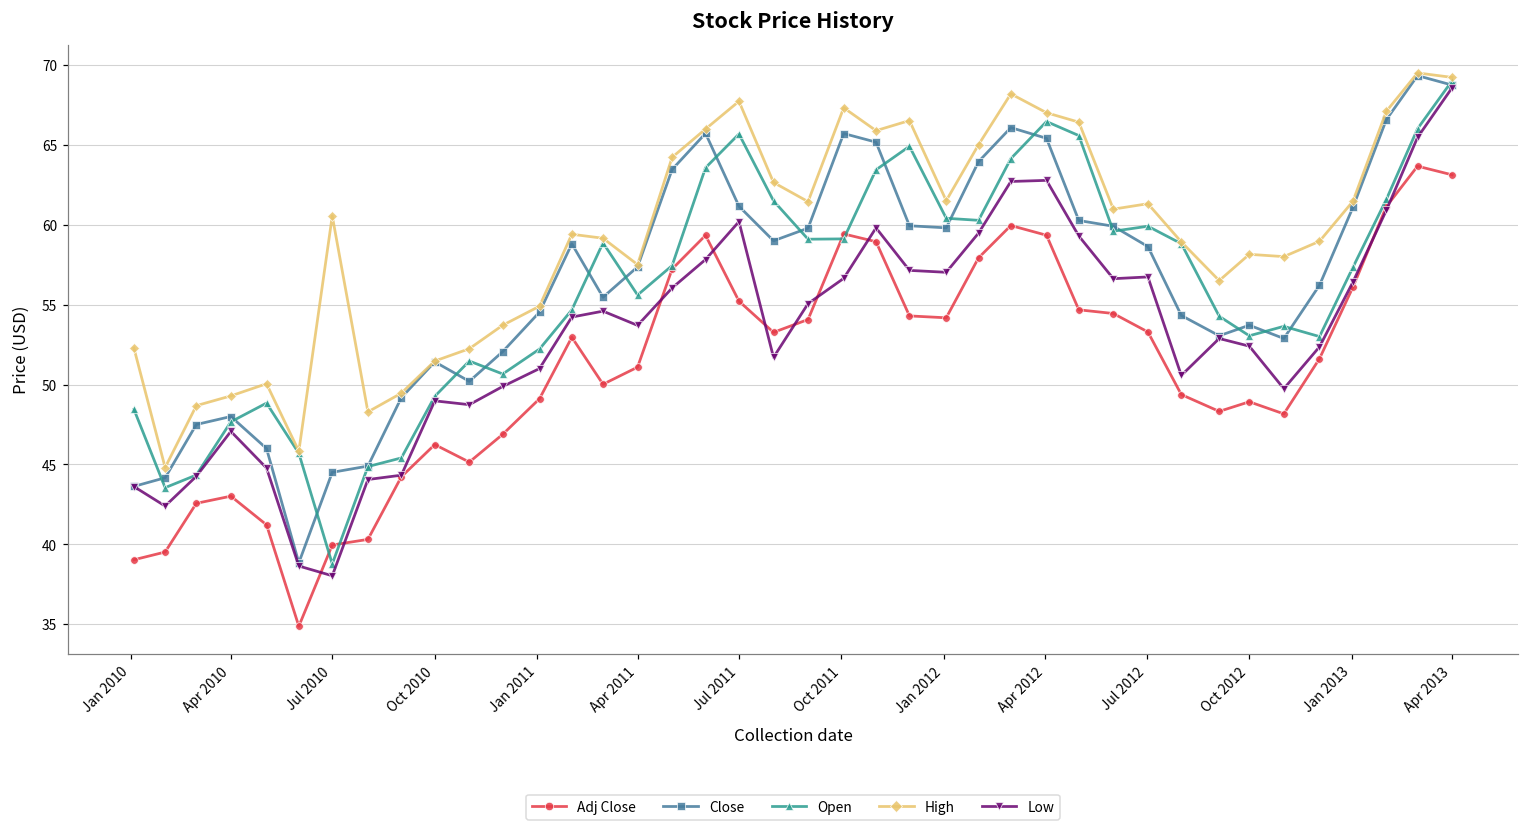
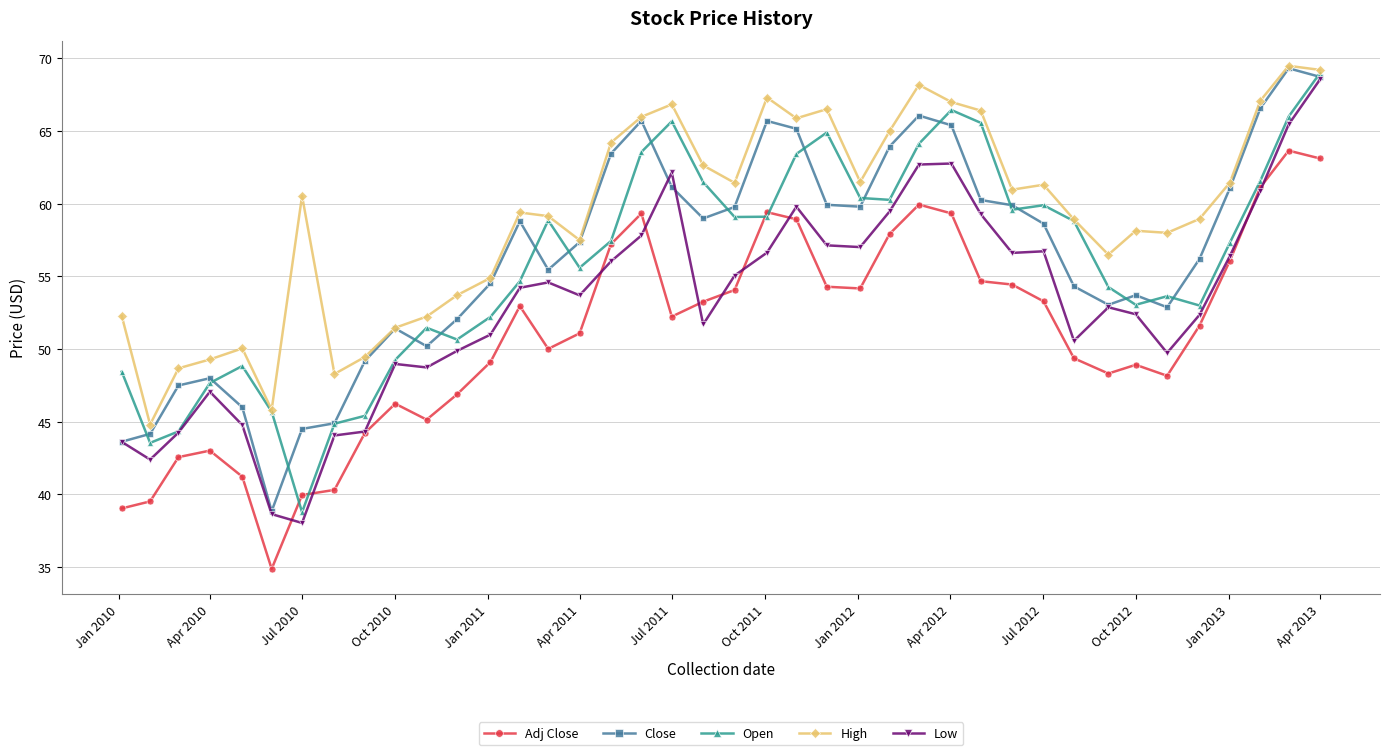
  {
    "Adj Close": {
      "Apr 2010": 43.0,
      "Jul 2010": 40.0,
      "Oct 2010": 46.2,
      "Apr 2011": 51.1,
-     "Jul 2011": 55.2,
+     "Jul 2011": 52.2,
      "Oct 2012": 48.9,
      "Apr 2013": 63.1
    },
    "High": {
      "Apr 2010": 49.3,
      "Jul 2010": 60.5,
-     "Jul 2011": 67.7,
+     "Jul 2011": 66.8,
      "Oct 2012": 58.1,
      "Apr 2013": 69.2
    },
    "Low": {
      "Apr 2010": 47.1,
      "Jul 2010": 38.0,
      "Oct 2010": 49.0,
      "Apr 2011": 53.7,
-     "Jul 2011": 60.2,
+     "Jul 2011": 62.2,
      "Oct 2012": 52.4
    }
  }
